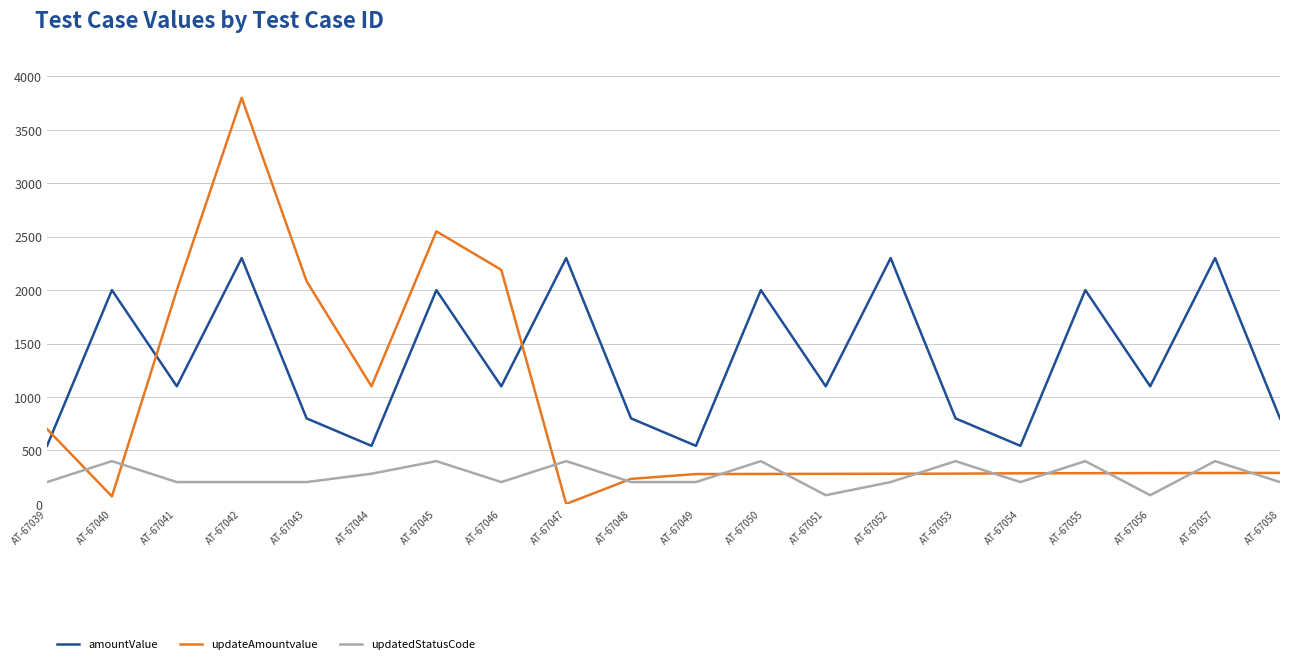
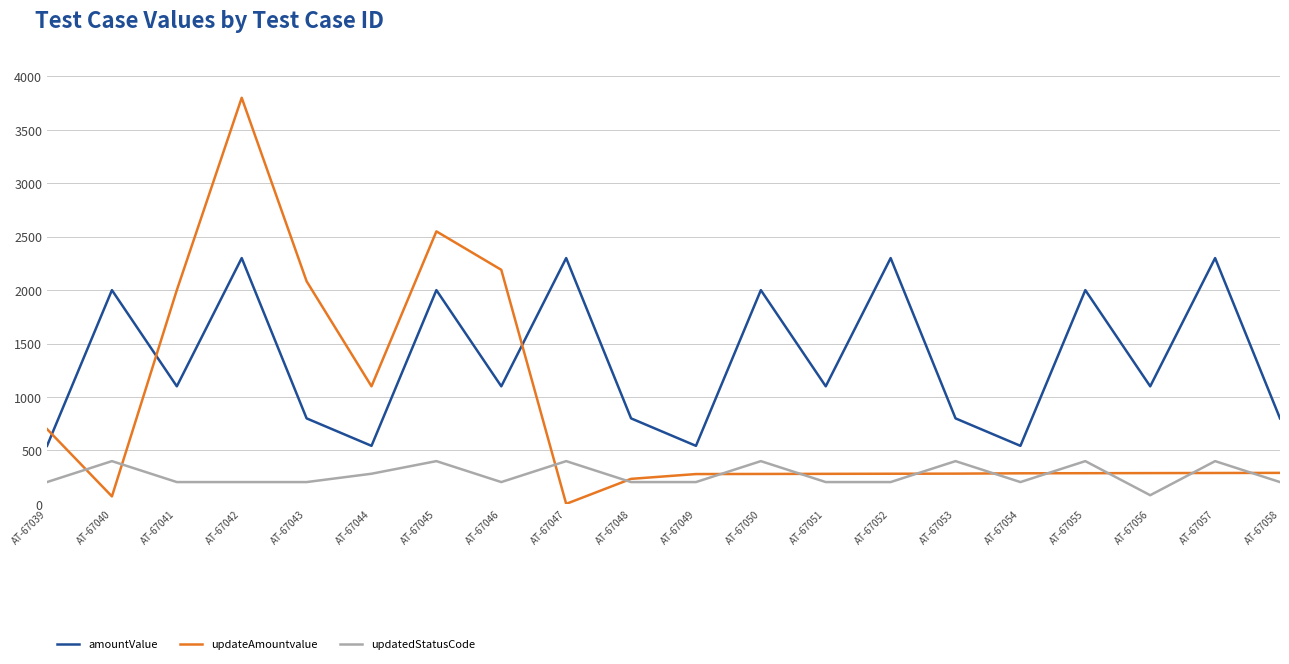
  {
    "amountValue": {
      "AT-67039": 540,
      "AT-67040": 2000,
      "AT-67041": 1100,
      "AT-67042": 2300,
      "AT-67043": 800,
      "AT-67044": 540,
      "AT-67045": 2000,
      "AT-67046": 1100,
      "AT-67047": 2300,
      "AT-67048": 800,
      "AT-67049": 540,
      "AT-67050": 2000,
      "AT-67051": 1100,
      "AT-67052": 2300,
      "AT-67053": 800,
      "AT-67054": 540,
      "AT-67055": 2000,
      "AT-67056": 1100,
      "AT-67057": 2300,
      "AT-67058": 800
    },
    "updateAmountvalue": {
      "AT-67039": 700,
      "AT-67040": 70,
      "AT-67041": 2000,
      "AT-67042": 3800,
      "AT-67043": 2080,
      "AT-67044": 1100,
      "AT-67045": 2550,
      "AT-67046": 2190,
      "AT-67047": 0,
      "AT-67048": 230,
      "AT-67049": 280,
      "AT-67050": 280,
      "AT-67051": 280,
      "AT-67052": 280,
      "AT-67053": 280,
      "AT-67054": 290,
      "AT-67055": 290,
      "AT-67056": 290,
      "AT-67057": 290,
      "AT-67058": 290
    },
    "updatedStatusCode": {
      "AT-67039": 200,
      "AT-67040": 400,
      "AT-67041": 200,
      "AT-67042": 200,
      "AT-67043": 200,
      "AT-67044": 280,
      "AT-67045": 400,
      "AT-67046": 200,
      "AT-67047": 400,
      "AT-67048": 200,
      "AT-67049": 200,
      "AT-67050": 400,
-     "AT-67051": 80,
+     "AT-67051": 200,
      "AT-67052": 200,
      "AT-67053": 400,
      "AT-67054": 200,
      "AT-67055": 400,
      "AT-67056": 80,
      "AT-67057": 400,
      "AT-67058": 200
    }
  }
